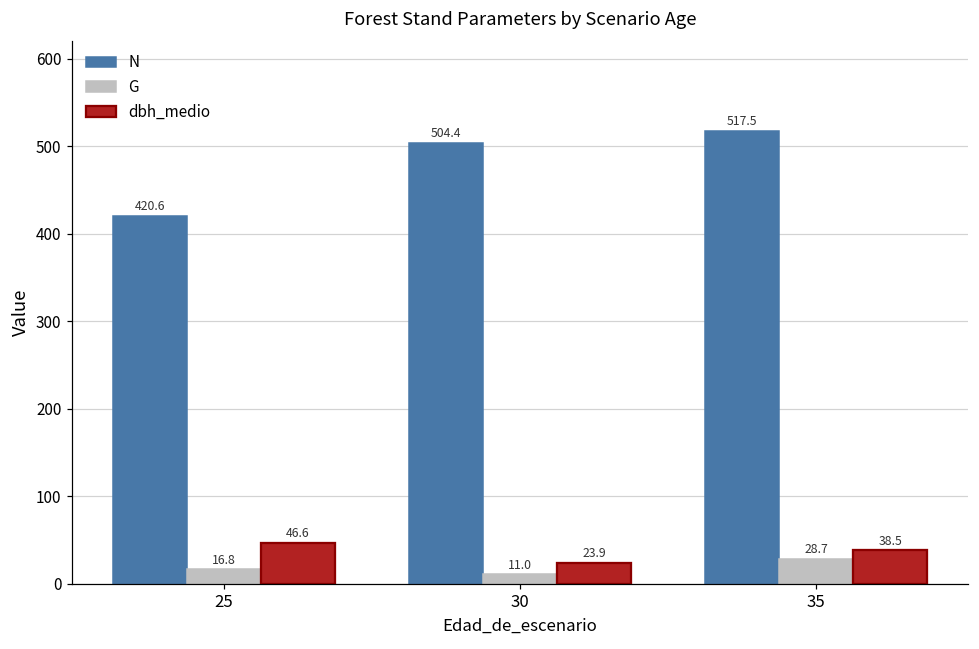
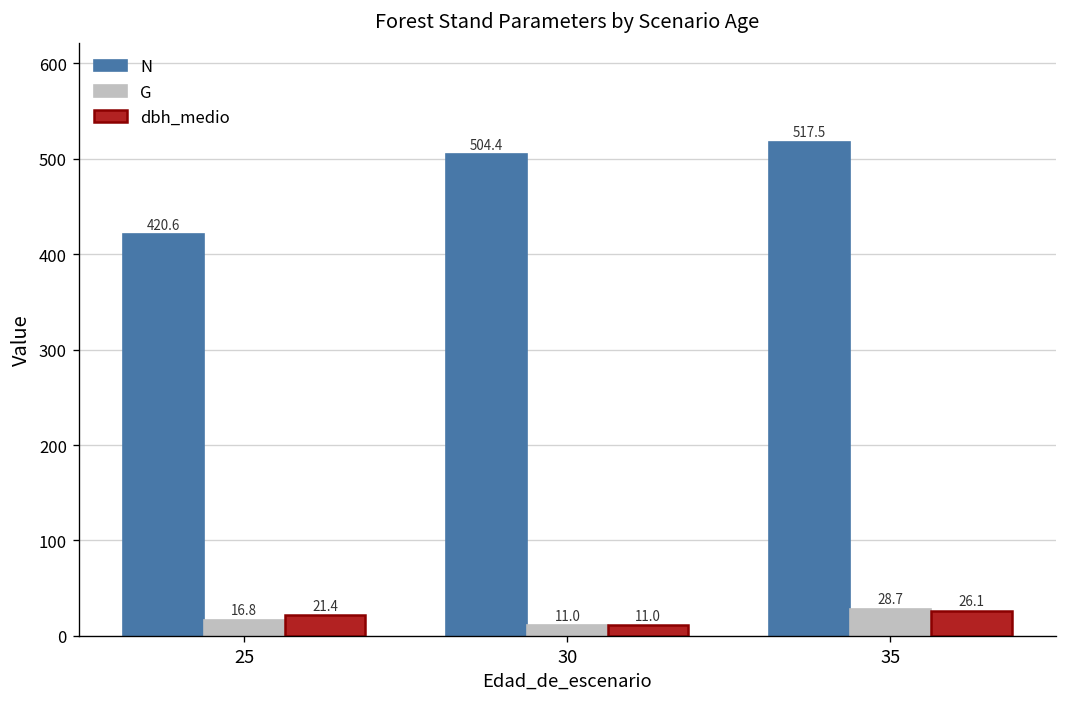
  {
    "N": {
      "25": 420.6,
      "30": 504.4,
      "35": 517.5
    },
    "G": {
      "25": 16.8,
      "30": 11.0,
      "35": 28.7
    },
    "dbh_medio": {
-     "25": 46.6,
-     "30": 23.9,
-     "35": 38.5
+     "25": 21.4,
+     "30": 11.0,
+     "35": 26.1
    }
  }
